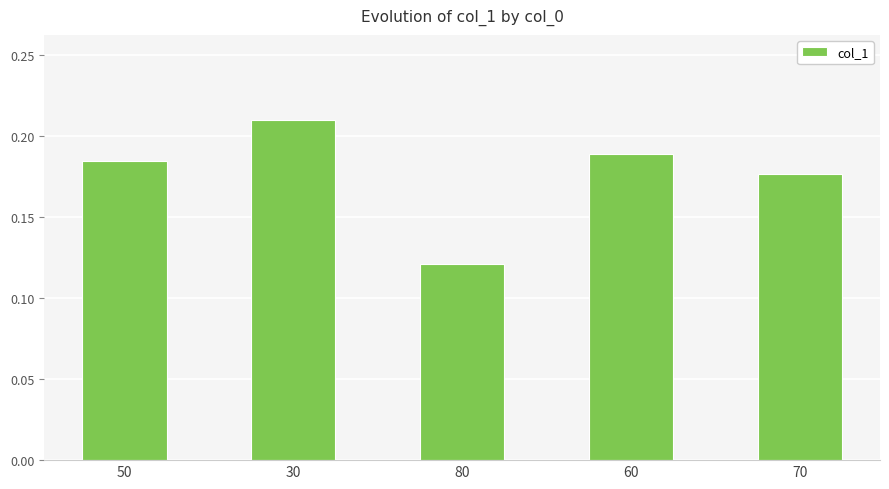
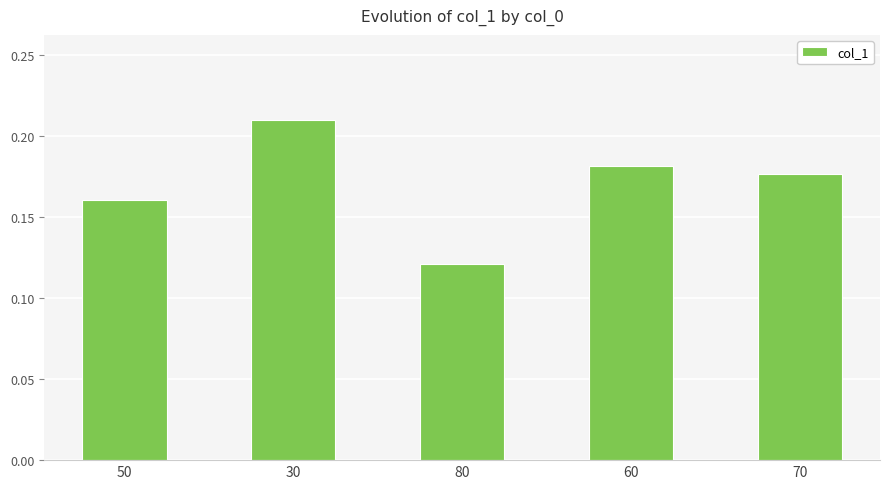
  {
-   "50": 0.184,
+   "50": 0.161,
    "30": 0.210,
    "80": 0.121,
-   "60": 0.189,
+   "60": 0.181,
    "70": 0.176
  }
